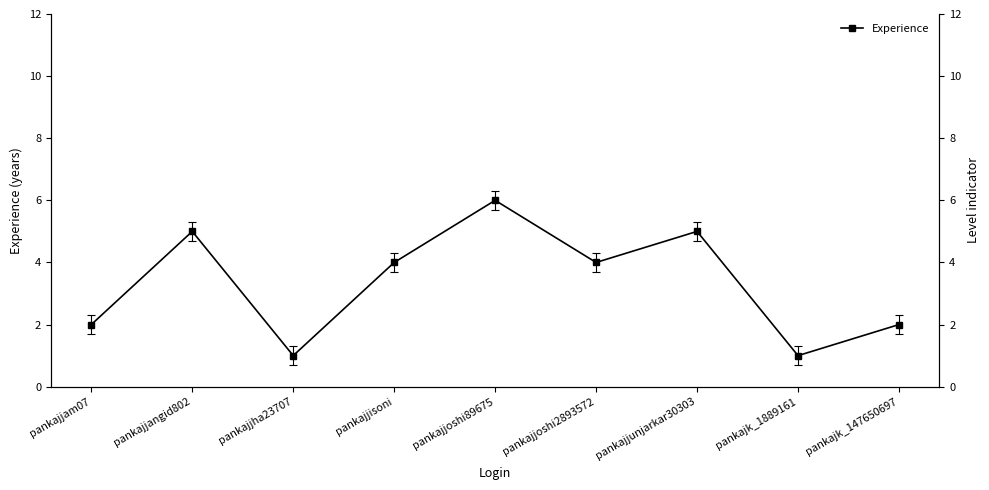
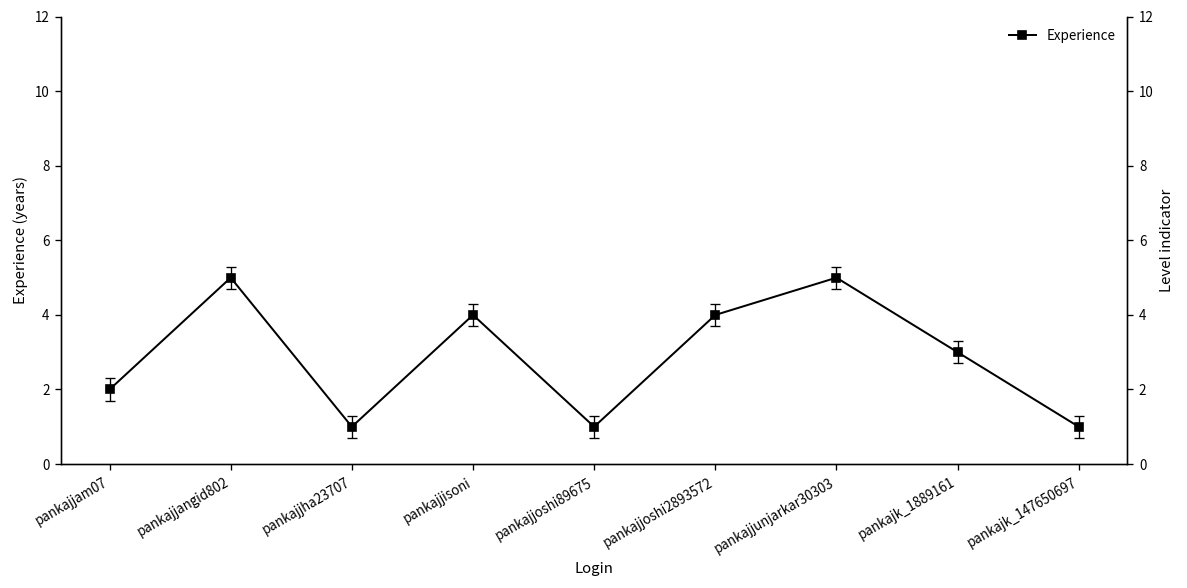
  {
    "Experience": {
      "pankajjam07": 2,
      "pankajjangid802": 5,
      "pankajjha23707": 1,
      "pankajjisoni": 4,
-     "pankajjoshi89675": 6,
+     "pankajjoshi89675": 1,
      "pankajjoshi2893572": 4,
      "pankajjunjarkar30303": 5,
-     "pankajk_1889161": 1,
-     "pankajk_147650697": 2
+     "pankajk_1889161": 3,
+     "pankajk_147650697": 1
    }
  }
